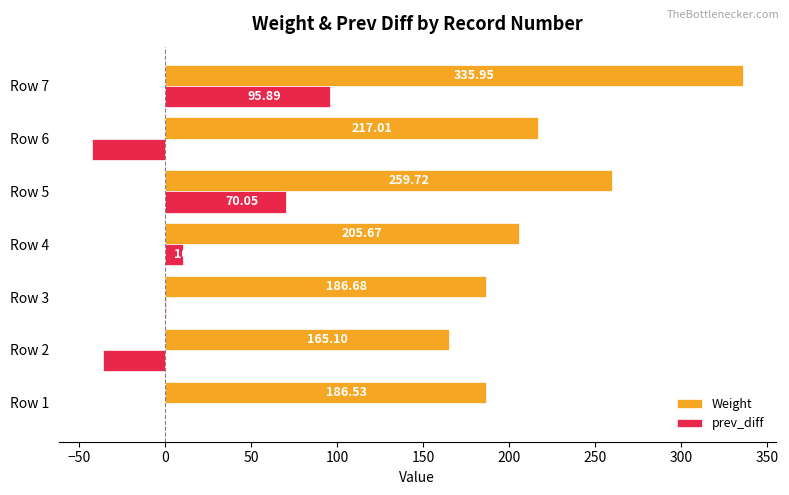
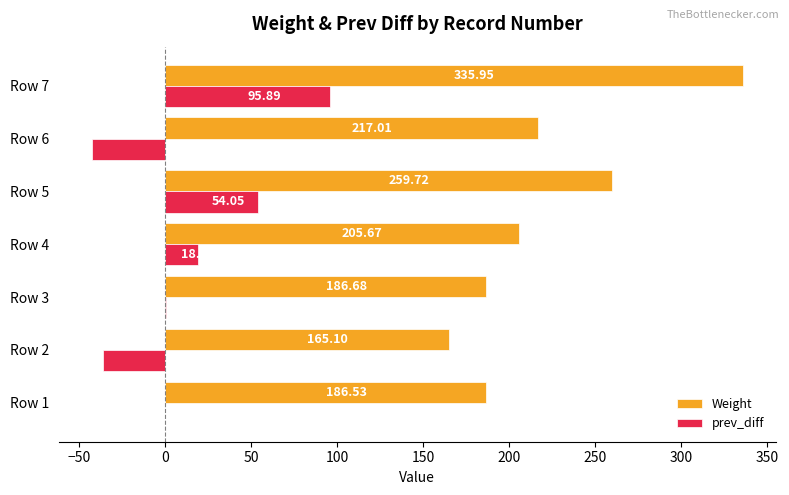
  {
    "Weight": {
      "Row 7": 335.95,
      "Row 6": 217.01,
      "Row 5": 259.72,
      "Row 4": 205.67,
      "Row 3": 186.68,
      "Row 2": 165.10,
      "Row 1": 186.53
    },
    "prev_diff": {
      "Row 7": 95.89,
-     "Row 5": 70.05,
-     "Row 4": 10
+     "Row 5": 54.05,
+     "Row 4": 19
    }
  }
